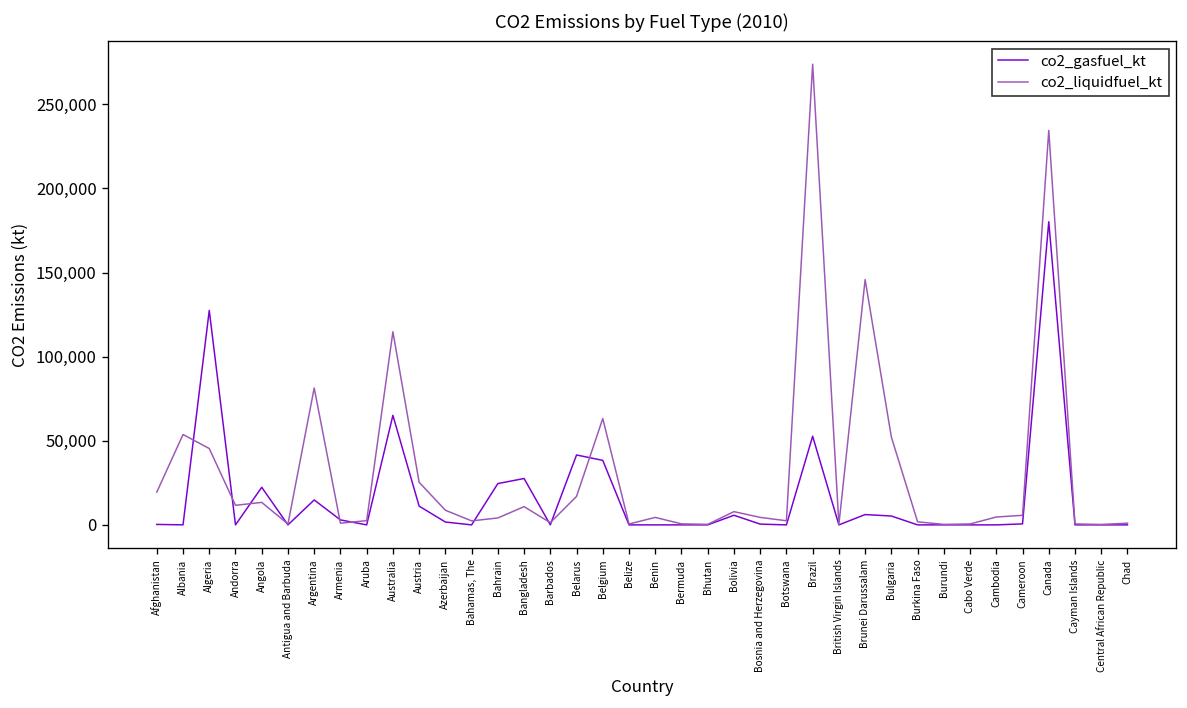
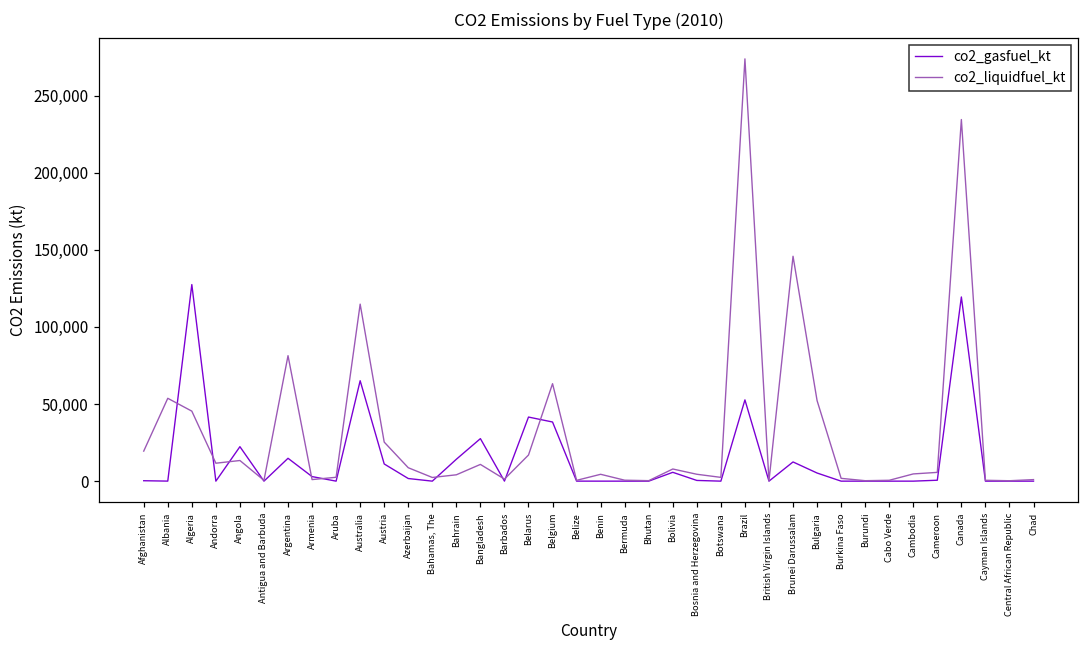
  {
    "co2_gasfuel_kt": {
      "Afghanistan": "0",
      "Albania": "0",
      "Algeria": "127,000",
      "Andorra": "0",
      "Angola": "22,000",
      "Argentina": "15,000",
      "Armenia": "3,000",
      "Aruba": "0",
      "Australia": "65,000",
      "Austria": "11,000",
      "Azerbaijan": "2,000",
      "Bahamas, The": "0",
-     "Bahrain": "25,000",
+     "Bahrain": "14,000",
      "Bangladesh": "28,000",
      "Belarus": "42,000",
      "Belgium": "38,000",
      "Benin": "0",
      "Bolivia": "6,000",
      "Bosnia and Herzegovina": "0",
      "Botswana": "0",
      "Brazil": "53,000",
-     "Brunei Darussalam": "6,000",
+     "Brunei Darussalam": "12,000",
      "Bulgaria": "5,000",
      "Cambodia": "0",
      "Cameroon": "1,000",
-     "Canada": "180,000"
+     "Canada": "119,000"
    },
    "co2_liquidfuel_kt": {
      "Afghanistan": "19,000",
      "Albania": "54,000",
      "Algeria": "45,000",
      "Andorra": "12,000",
      "Angola": "13,000",
      "Argentina": "81,000",
      "Armenia": "1,000",
      "Aruba": "3,000",
      "Australia": "115,000",
      "Austria": "25,000",
      "Azerbaijan": "9,000",
      "Bahamas, The": "2,000",
      "Bahrain": "4,000",
      "Bangladesh": "11,000",
      "Belarus": "17,000",
      "Belgium": "63,000",
      "Benin": "4,000",
      "Bolivia": "8,000",
      "Bosnia and Herzegovina": "4,000",
      "Botswana": "2,000",
      "Brazil": "274,000",
      "Brunei Darussalam": "146,000",
      "Bulgaria": "52,000",
      "Cambodia": "5,000",
      "Cameroon": "6,000",
      "Canada": "235,000"
    }
  }
